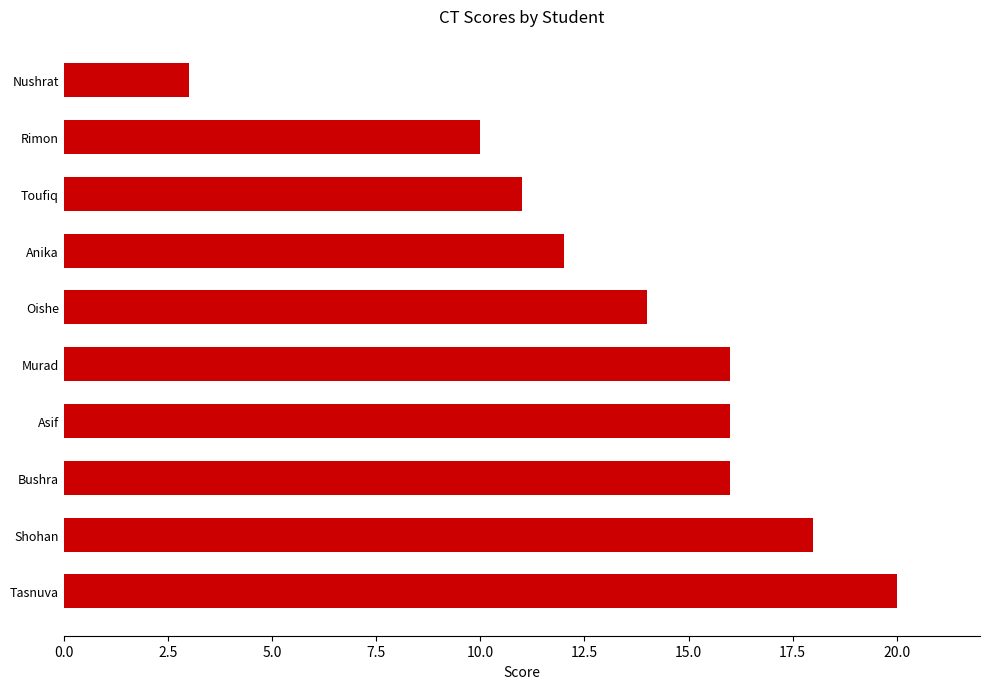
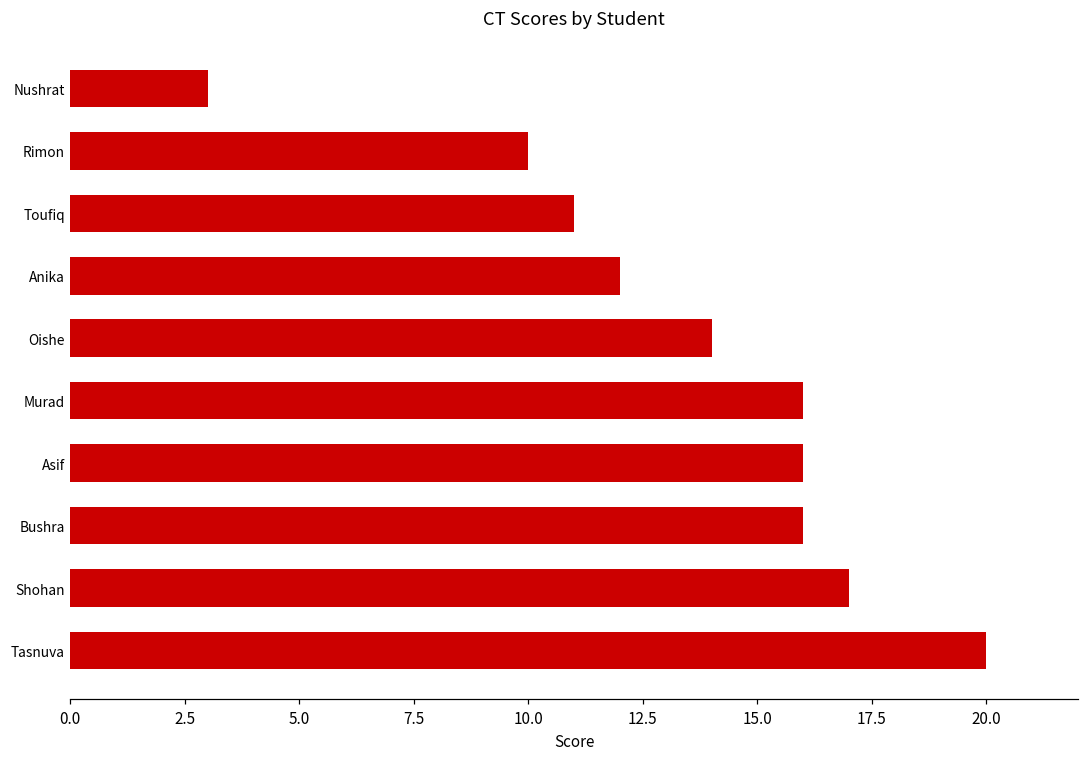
  {
    "Nushrat": 3,
    "Rimon": 10,
    "Toufiq": 11,
    "Anika": 12,
    "Oishe": 14,
    "Murad": 16,
    "Asif": 16,
    "Bushra": 16,
-   "Shohan": 18,
+   "Shohan": 17,
    "Tasnuva": 20
  }
